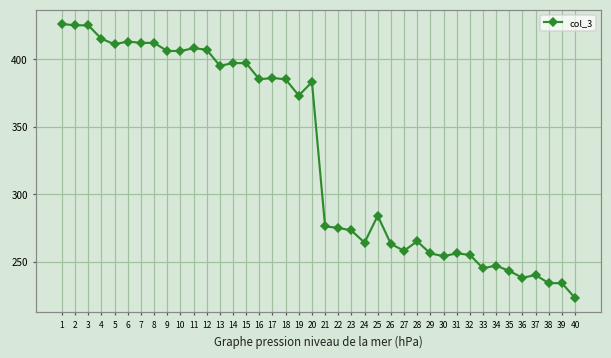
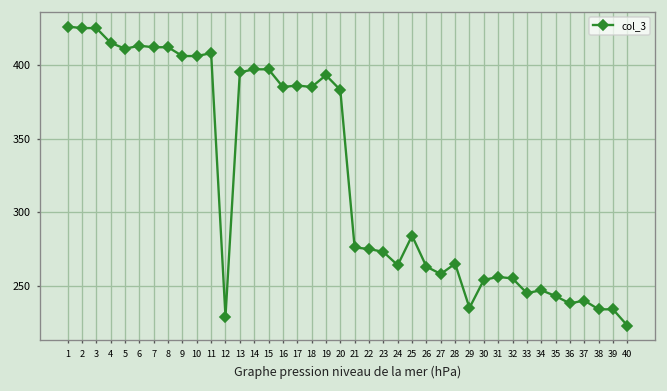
  {
    "1": 426,
    "2": 425,
    "3": 425,
    "4": 415,
    "5": 411,
    "6": 413,
    "7": 412,
    "8": 412,
    "9": 406,
    "10": 406,
    "11": 408,
-   "12": 407,
+   "12": 229,
    "13": 395,
    "14": 397,
    "15": 397,
    "16": 385,
    "17": 386,
    "18": 385,
-   "19": 373,
+   "19": 393,
    "20": 383,
    "21": 276,
    "22": 275,
    "23": 273,
    "24": 264,
    "25": 284,
    "26": 263,
    "27": 258,
    "28": 265,
-   "29": 256,
+   "29": 235,
    "30": 254,
    "31": 256,
    "32": 255,
    "33": 245,
    "34": 247,
    "35": 243,
    "36": 238,
    "37": 240,
    "38": 234,
    "39": 234,
    "40": 223
  }
